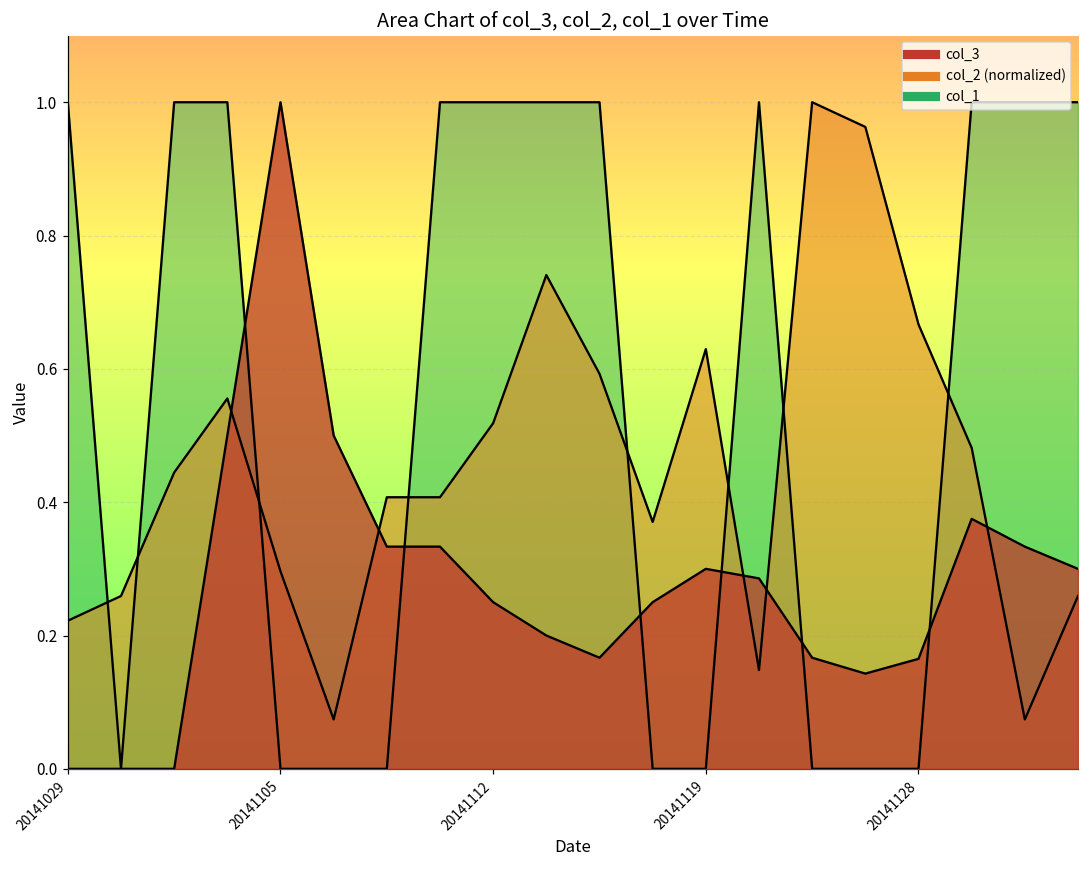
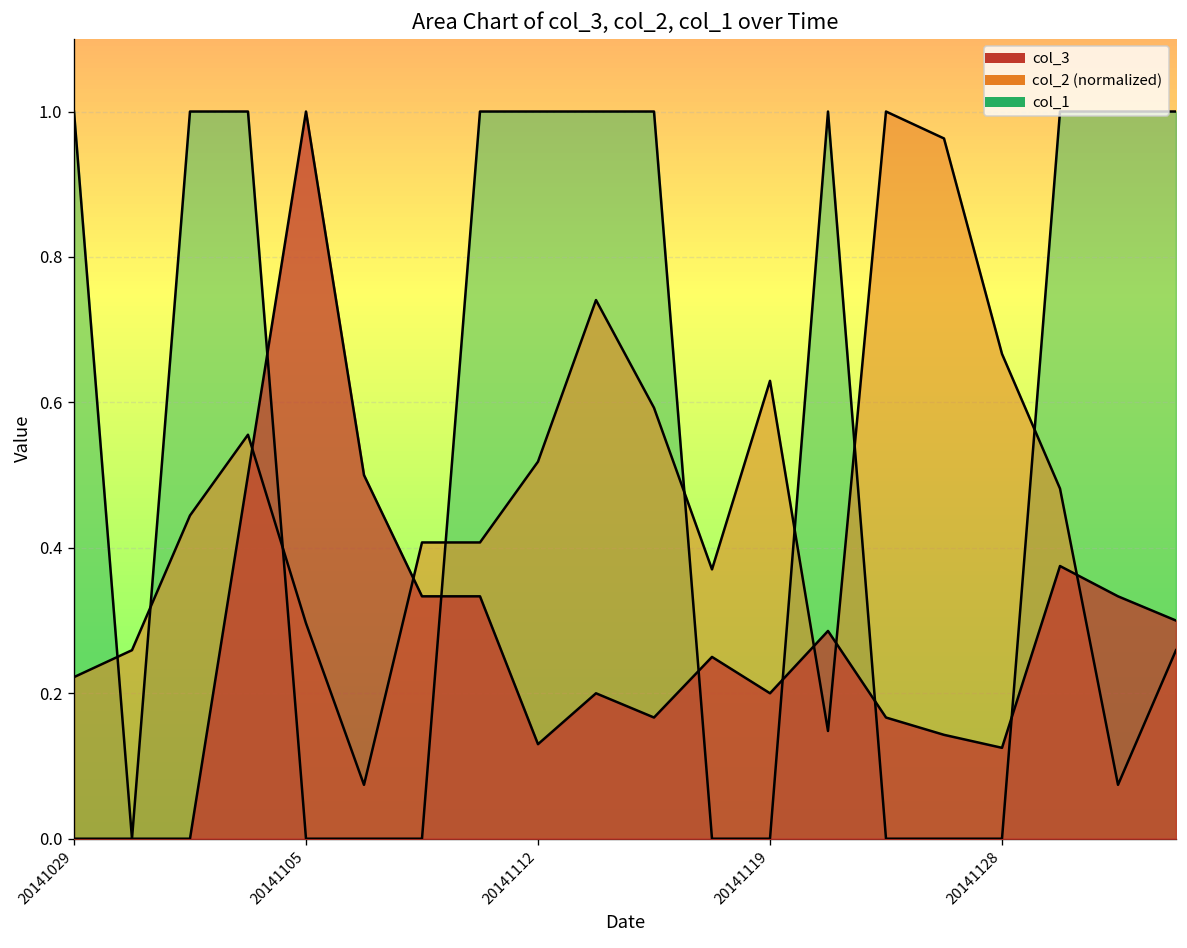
  {
    "col_3": {
      "20141029": 0.00,
      "20141105": 1.00,
-     "20141112": 0.25,
-     "20141119": 0.3,
-     "20141128": 0.17
+     "20141112": 0.13,
+     "20141119": 0.2,
+     "20141128": 0.13
    },
    "col_1": {
      "20141029": 1.00,
      "20141105": 0.00,
      "20141112": 1.00,
      "20141119": 0.00,
      "20141128": 0.00
    }
  }
